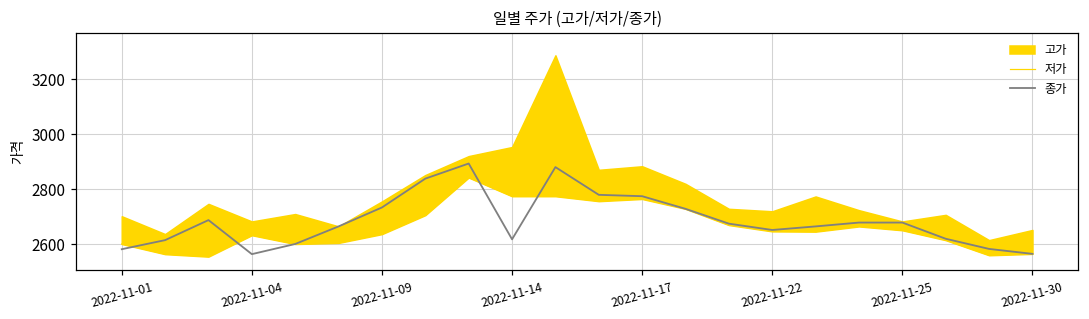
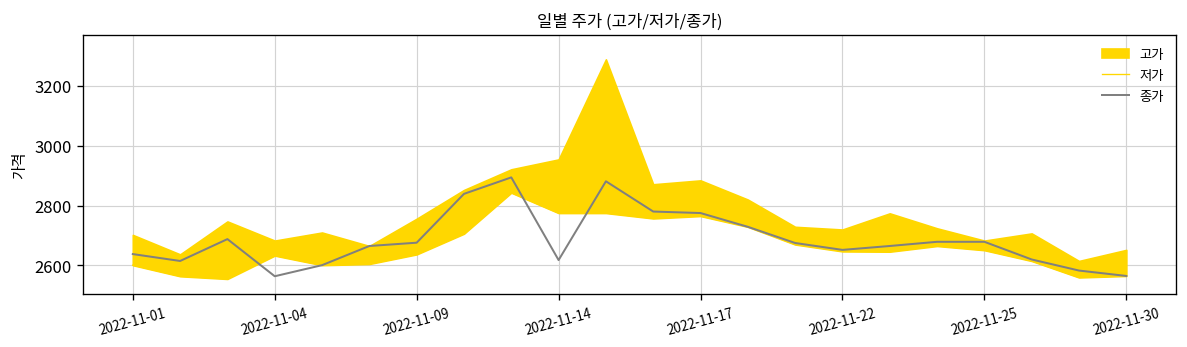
  {
    "종가": {
-     "2022-11-01": 2580,
+     "2022-11-01": 2640,
      "2022-11-04": 2560,
-     "2022-11-09": 2730,
+     "2022-11-09": 2680,
      "2022-11-14": 2620
    }
  }
